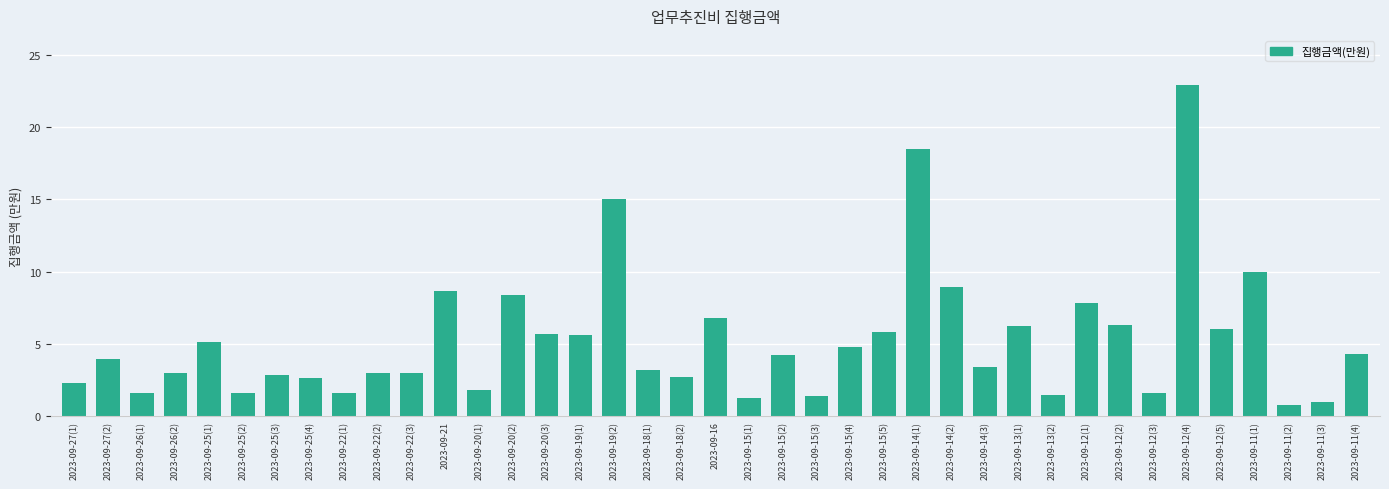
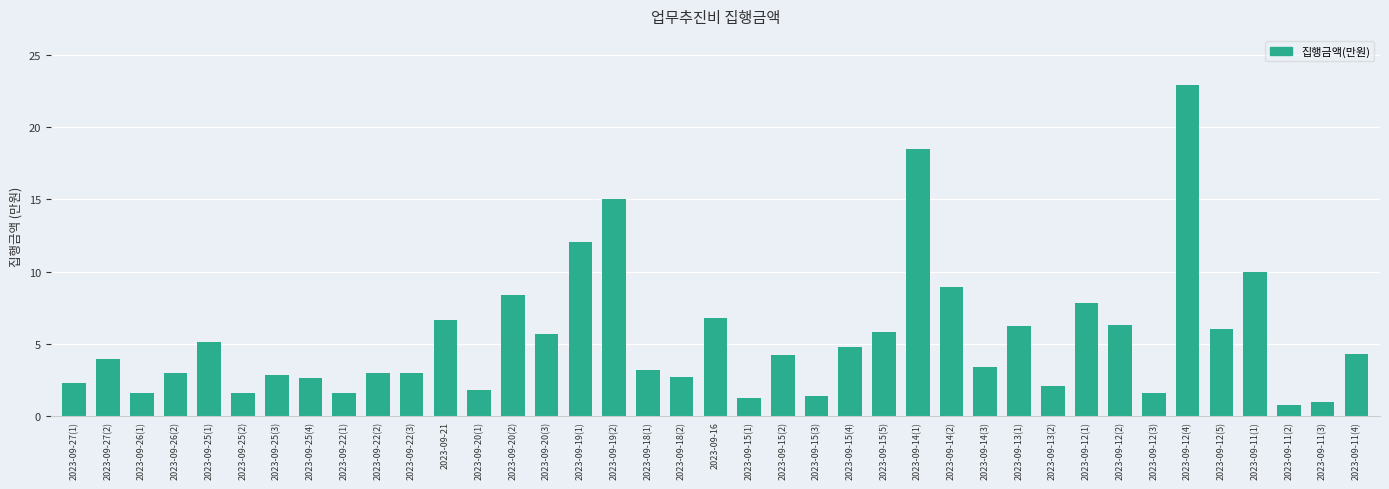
  {
    "2023-09-27(1)": 2.3,
    "2023-09-27(2)": 4.0,
    "2023-09-26(1)": 1.6,
    "2023-09-26(2)": 3.0,
    "2023-09-25(1)": 5.1,
    "2023-09-25(2)": 1.6,
    "2023-09-25(3)": 2.8,
    "2023-09-25(4)": 2.7,
    "2023-09-22(1)": 1.6,
    "2023-09-22(2)": 3.0,
    "2023-09-22(3)": 3.0,
-   "2023-09-21": 8.7,
+   "2023-09-21": 6.7,
    "2023-09-20(1)": 1.8,
    "2023-09-20(2)": 8.4,
    "2023-09-20(3)": 5.7,
-   "2023-09-19(1)": 5.6,
+   "2023-09-19(1)": 12.0,
    "2023-09-19(2)": 15.0,
    "2023-09-18(1)": 3.2,
    "2023-09-18(2)": 2.7,
    "2023-09-16": 6.8,
    "2023-09-15(1)": 1.2,
    "2023-09-15(2)": 4.2,
    "2023-09-15(3)": 1.4,
    "2023-09-15(4)": 4.8,
    "2023-09-15(5)": 5.8,
    "2023-09-14(1)": 18.5,
    "2023-09-14(2)": 8.9,
    "2023-09-14(3)": 3.4,
    "2023-09-13(1)": 6.2,
-   "2023-09-13(2)": 1.4,
+   "2023-09-13(2)": 2.1,
    "2023-09-12(1)": 7.8,
    "2023-09-12(2)": 6.3,
    "2023-09-12(3)": 1.6,
    "2023-09-12(4)": 22.9,
    "2023-09-12(5)": 6.0,
    "2023-09-11(1)": 10.0,
    "2023-09-11(2)": 0.7,
    "2023-09-11(3)": 1.0,
    "2023-09-11(4)": 4.3
  }
